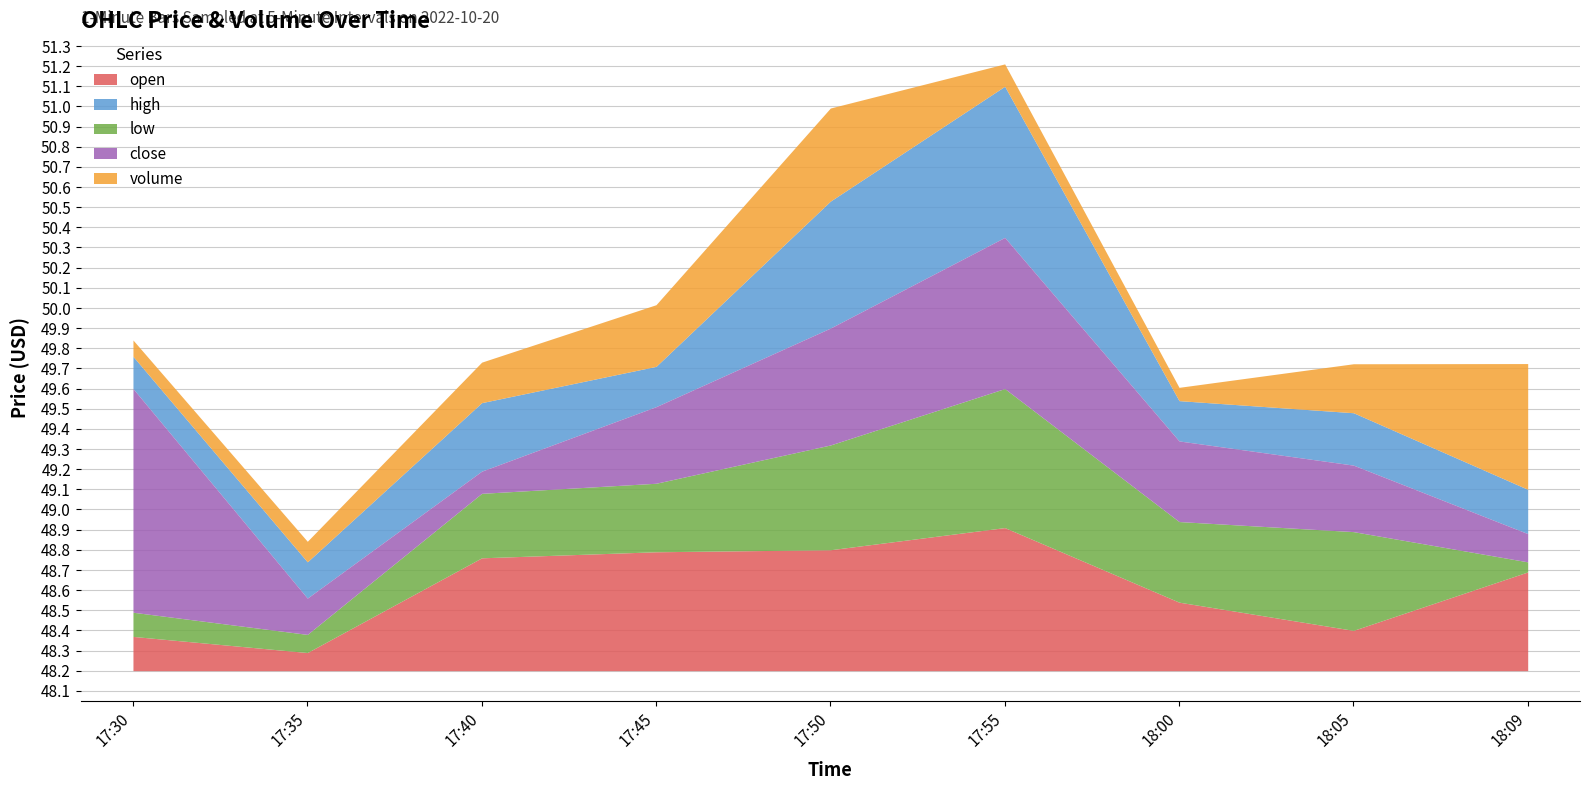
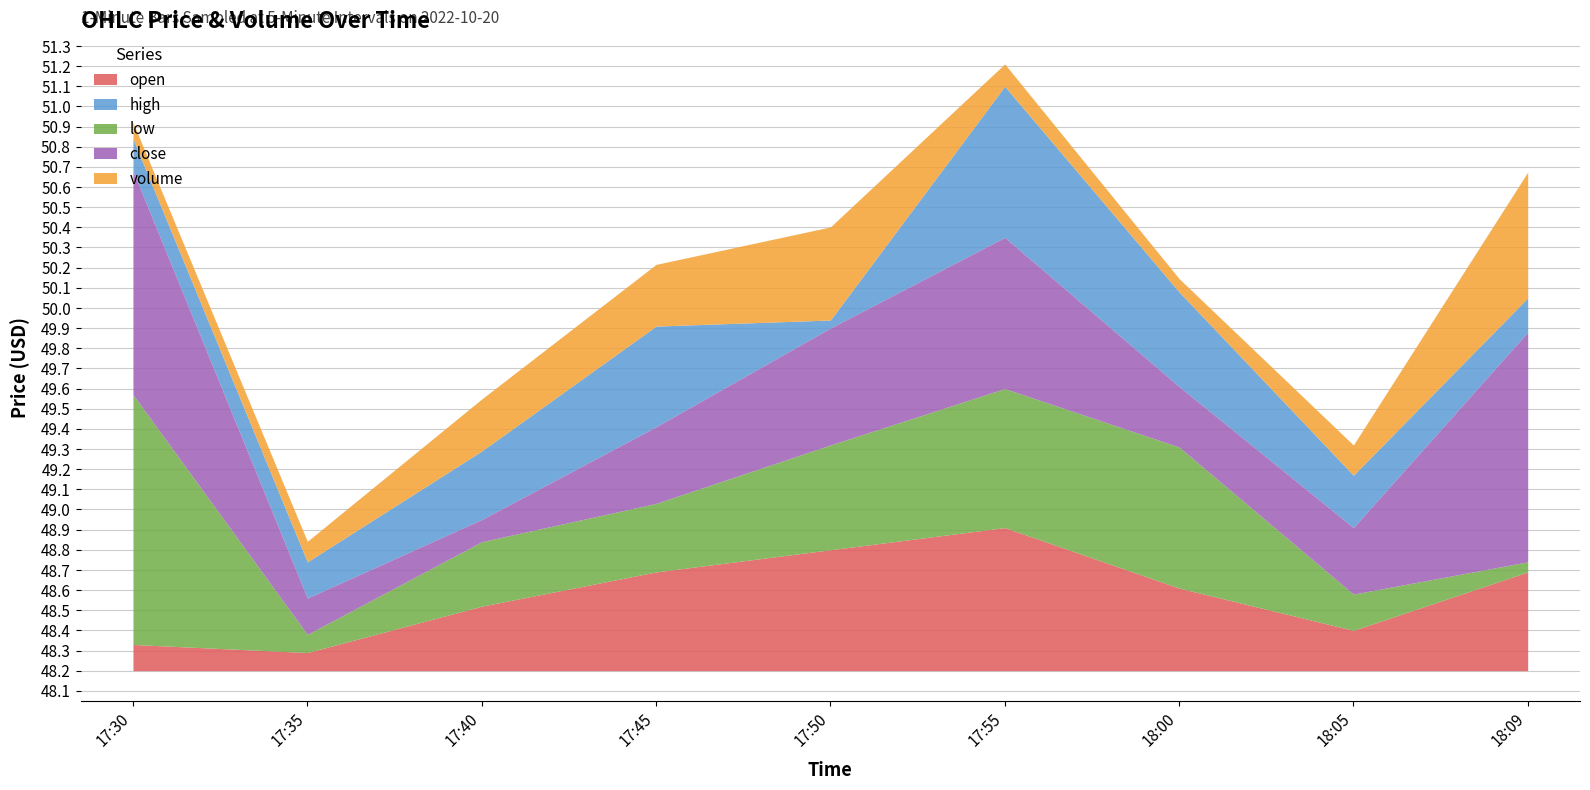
  {
    "open": {
-     "17:30": 48.37,
+     "17:30": 48.33,
      "17:35": 48.29,
-     "17:40": 48.76,
-     "17:45": 48.79,
+     "17:40": 48.52,
+     "17:45": 48.69,
      "17:50": 48.80,
      "17:55": 48.91,
-     "18:00": 48.54,
+     "18:00": 48.61,
      "18:05": 48.40,
      "18:09": 48.69
    },
    "high": {
      "17:30": 0.16,
      "17:35": 0.18,
      "17:40": 0.34,
-     "17:45": 0.20,
-     "17:50": 0.63,
+     "17:45": 0.50,
+     "17:50": 0.04,
      "17:55": 0.75,
-     "18:00": 0.20,
+     "18:00": 0.47,
      "18:05": 0.26,
-     "18:09": 0.22
+     "18:09": 0.17
    },
    "low": {
-     "17:30": 0.12,
+     "17:30": 1.24,
      "17:35": 0.09,
      "17:40": 0.32,
      "17:45": 0.34,
      "17:50": 0.52,
      "17:55": 0.69,
-     "18:00": 0.40,
-     "18:05": 0.49,
+     "18:00": 0.70,
+     "18:05": 0.18,
      "18:09": 0.05
    },
    "close": {
      "17:30": 1.11,
      "17:35": 0.18,
      "17:40": 0.11,
      "17:45": 0.38,
      "17:50": 0.58,
      "17:55": 0.75,
-     "18:00": 0.40,
+     "18:00": 0.30,
      "18:05": 0.33,
-     "18:09": 0.14
+     "18:09": 1.14
    },
    "volume": {
      "17:30": 0.08,
      "17:35": 0.10,
-     "17:40": 0.20,
+     "17:40": 0.26,
      "17:45": 0.31,
      "17:50": 0.46,
      "17:55": 0.11,
      "18:00": 0.07,
-     "18:05": 0.24,
+     "18:05": 0.15,
      "18:09": 0.62
    }
  }
